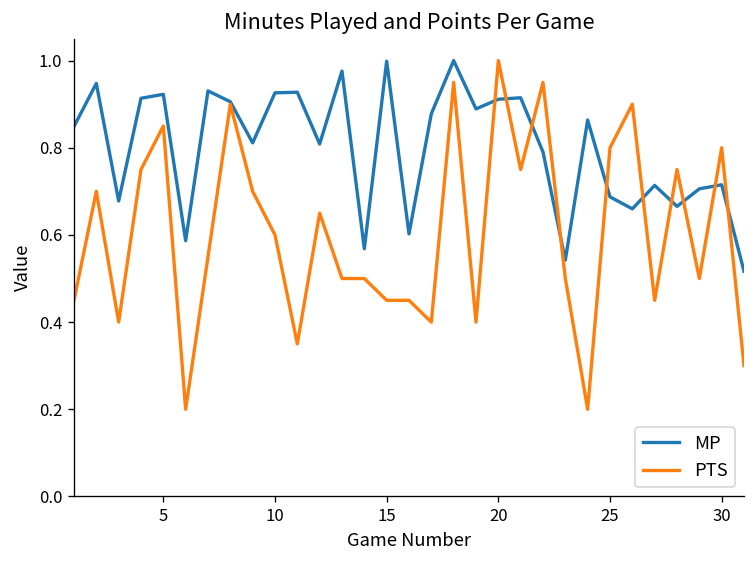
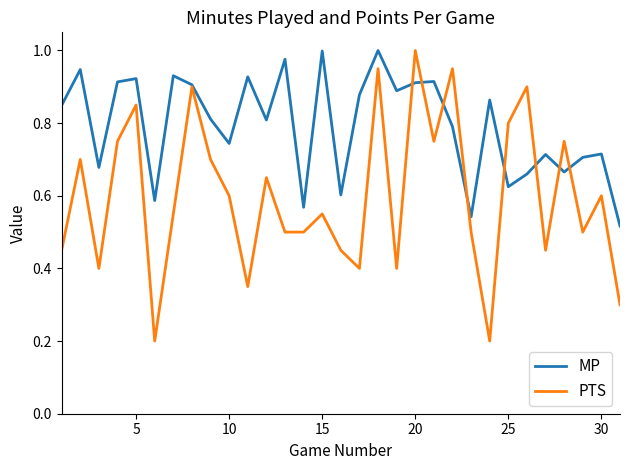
  {
    "MP": {
      "5": 0.92,
-     "10": 0.93,
+     "10": 0.74,
      "15": 1.00,
      "20": 0.91,
-     "25": 0.69,
+     "25": 0.63,
      "30": 0.72
    },
    "PTS": {
      "5": 0.85,
      "10": 0.60,
-     "15": 0.45,
+     "15": 0.55,
      "20": 1.00,
      "25": 0.80,
-     "30": 0.80
+     "30": 0.60
    }
  }
